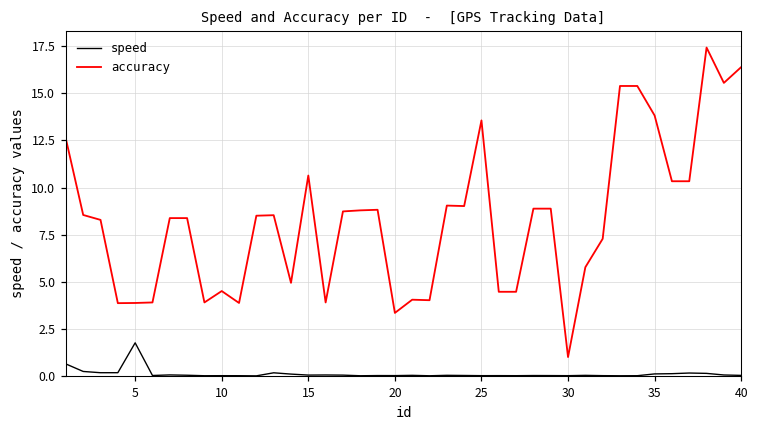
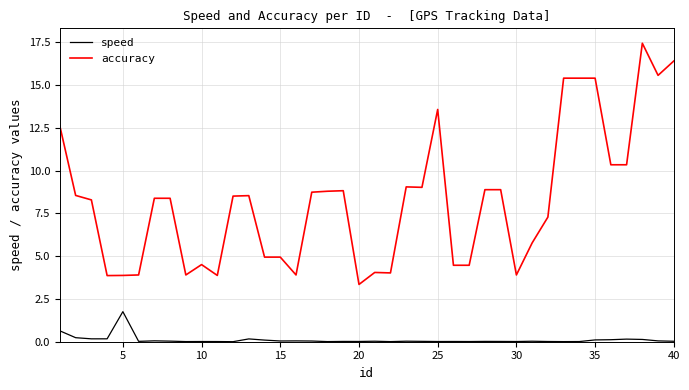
  {
    "speed": {
      "5": 1.8,
      "10": 0.0,
      "15": 0.0,
      "20": 0.0,
      "25": 0.0,
      "30": 0.0,
      "35": 0.1,
      "40": 0.0
    },
    "accuracy": {
      "5": 3.9,
      "10": 4.5,
-     "15": 10.6,
+     "15": 4.9,
      "20": 3.3,
      "25": 13.6,
-     "30": 1.0,
-     "35": 13.8,
+     "30": 3.9,
+     "35": 15.4,
      "40": 16.4
    }
  }
